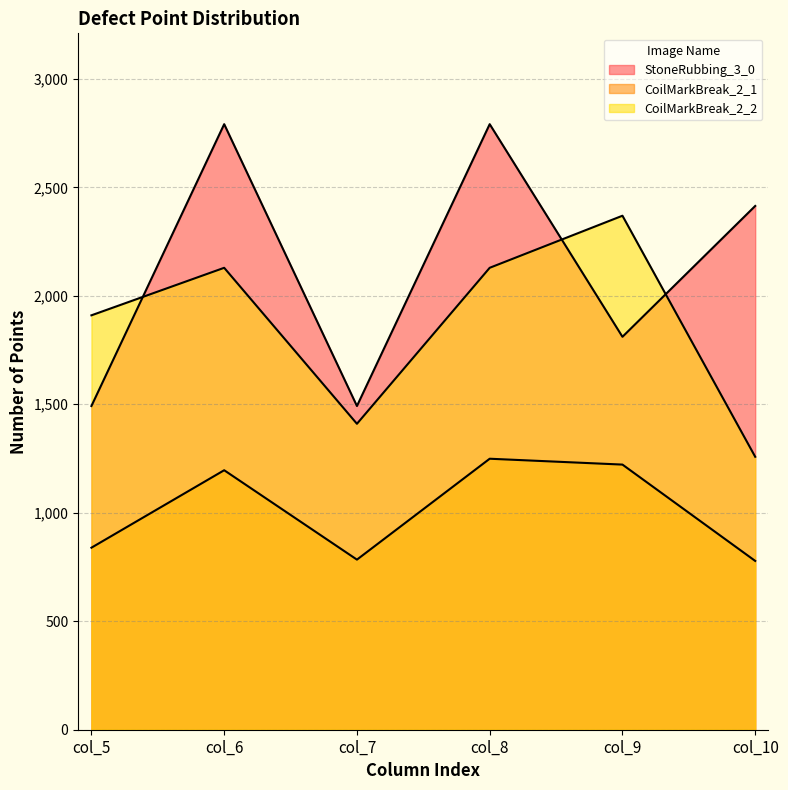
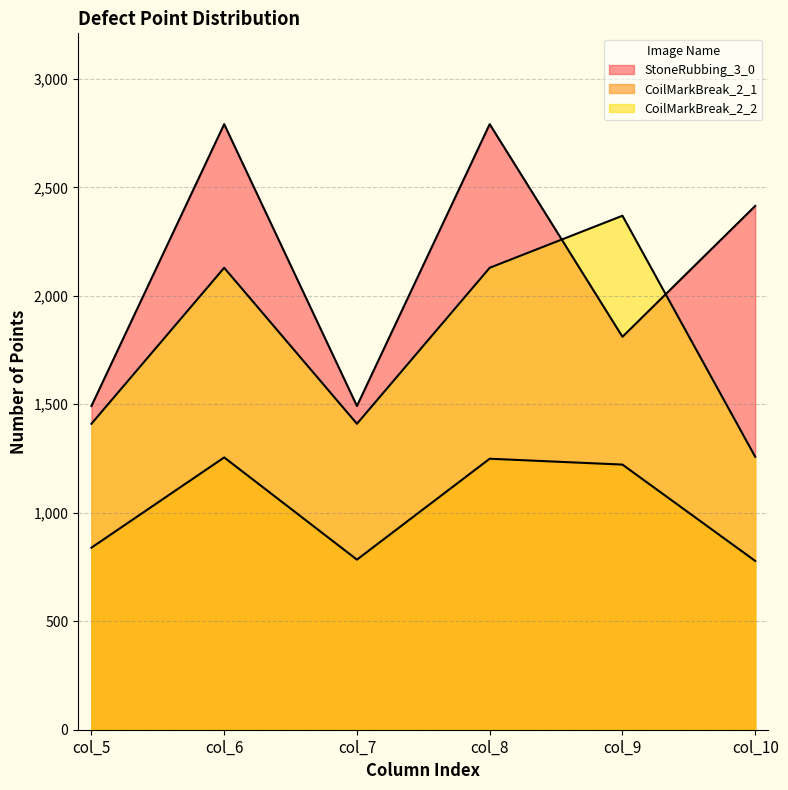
  {
    "StoneRubbing_3_0": {
      "col_5": "1,490",
      "col_6": "2,790",
      "col_7": "1,490",
      "col_8": "2,790",
      "col_9": "1,810",
      "col_10": "2,410"
    },
    "CoilMarkBreak_2_1": {
      "col_5": "840",
-     "col_6": "1,200",
+     "col_6": "1,260",
      "col_7": "780",
      "col_8": "1,250",
      "col_9": "1,220",
      "col_10": "780"
    },
    "CoilMarkBreak_2_2": {
-     "col_5": "1,910",
+     "col_5": "1,410",
      "col_6": "2,130",
      "col_7": "1,410",
      "col_8": "2,130",
      "col_9": "2,370",
      "col_10": "1,260"
    }
  }
